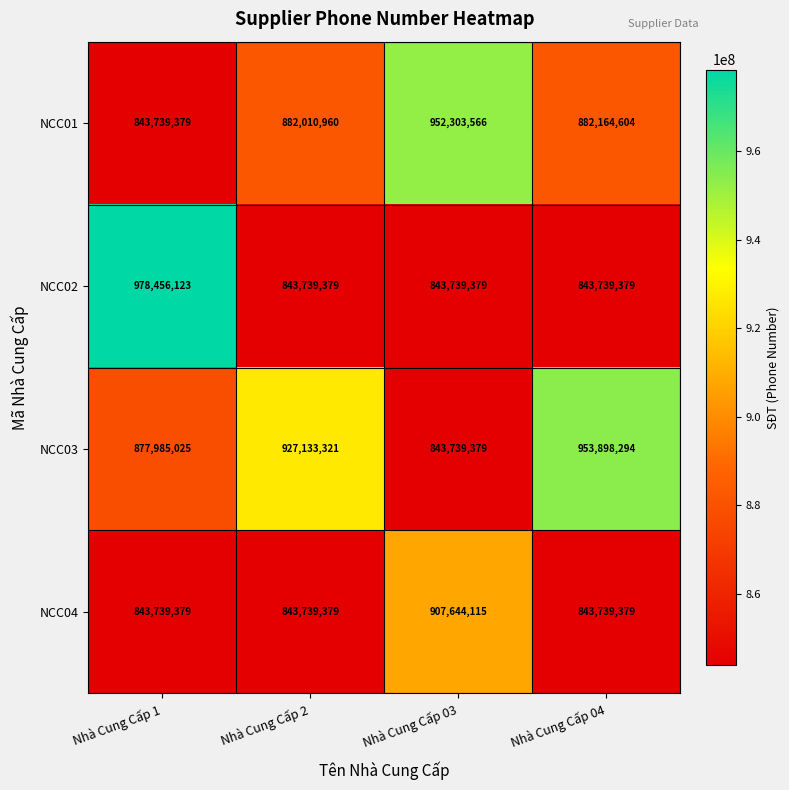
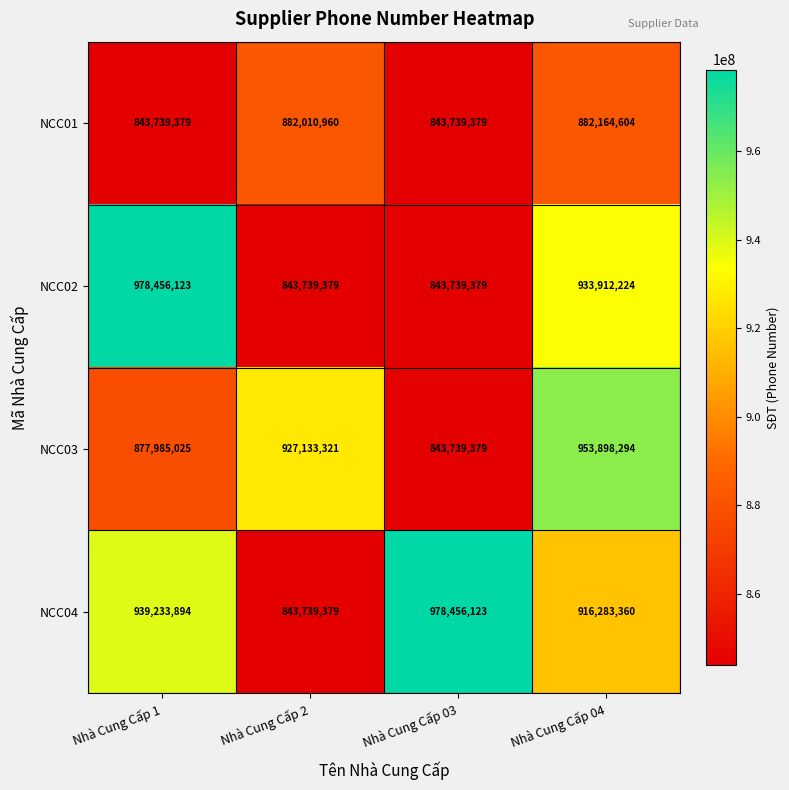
  {
    "NCC01": {
      "Nhà Cung Cấp 1": "843,739,379",
      "Nhà Cung Cấp 2": "882,010,960",
-     "Nhà Cung Cấp 03": "952,303,566",
+     "Nhà Cung Cấp 03": "843,739,379",
      "Nhà Cung Cấp 04": "882,164,604"
    },
    "NCC02": {
      "Nhà Cung Cấp 1": "978,456,123",
      "Nhà Cung Cấp 2": "843,739,379",
      "Nhà Cung Cấp 03": "843,739,379",
-     "Nhà Cung Cấp 04": "843,739,379"
+     "Nhà Cung Cấp 04": "933,912,224"
    },
    "NCC03": {
      "Nhà Cung Cấp 1": "877,985,025",
      "Nhà Cung Cấp 2": "927,133,321",
      "Nhà Cung Cấp 03": "843,739,379",
      "Nhà Cung Cấp 04": "953,898,294"
    },
    "NCC04": {
-     "Nhà Cung Cấp 1": "843,739,379",
+     "Nhà Cung Cấp 1": "939,233,894",
      "Nhà Cung Cấp 2": "843,739,379",
-     "Nhà Cung Cấp 03": "907,644,115",
-     "Nhà Cung Cấp 04": "843,739,379"
+     "Nhà Cung Cấp 03": "978,456,123",
+     "Nhà Cung Cấp 04": "916,283,360"
    }
  }
